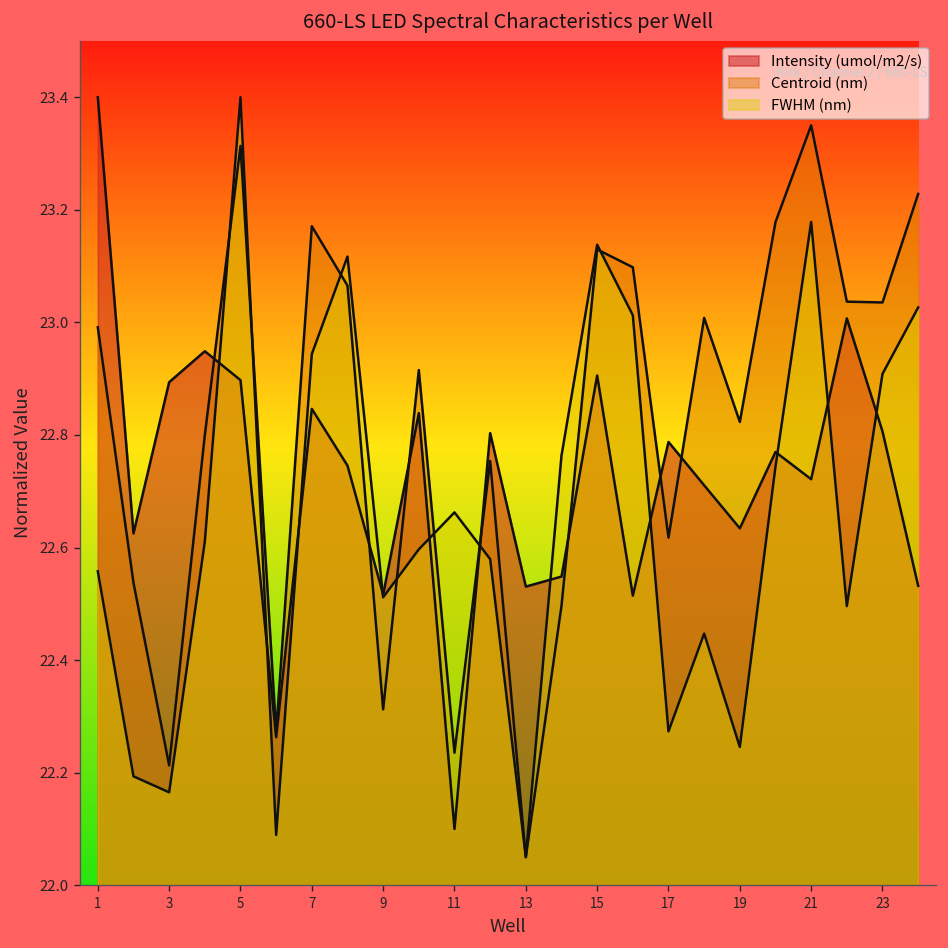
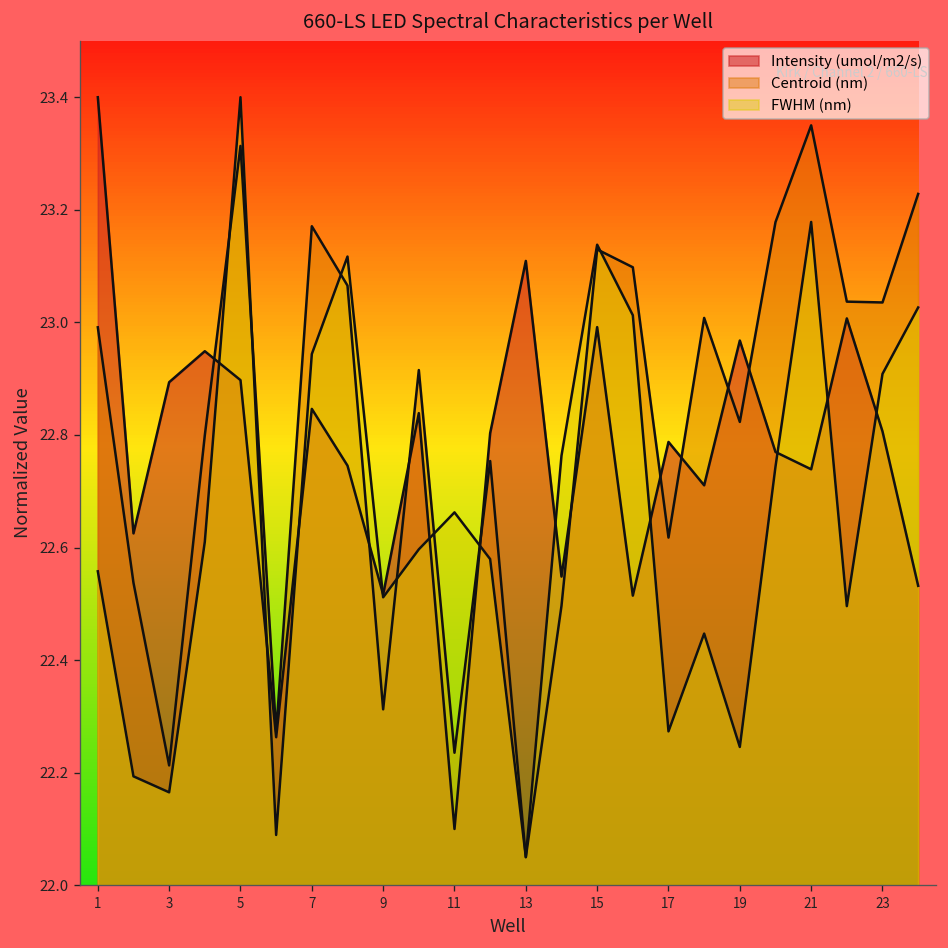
  {
    "Intensity (umol/m2/s)": {
      "1": 23.40,
      "3": 22.89,
      "5": 22.90,
      "7": 22.85,
      "11": 22.10,
-     "13": 22.53,
-     "15": 22.91,
+     "13": 23.11,
+     "15": 22.99,
      "17": 22.79,
-     "19": 22.63,
-     "21": 22.72,
+     "19": 22.97,
+     "21": 22.74,
      "23": 22.81
    }
  }
